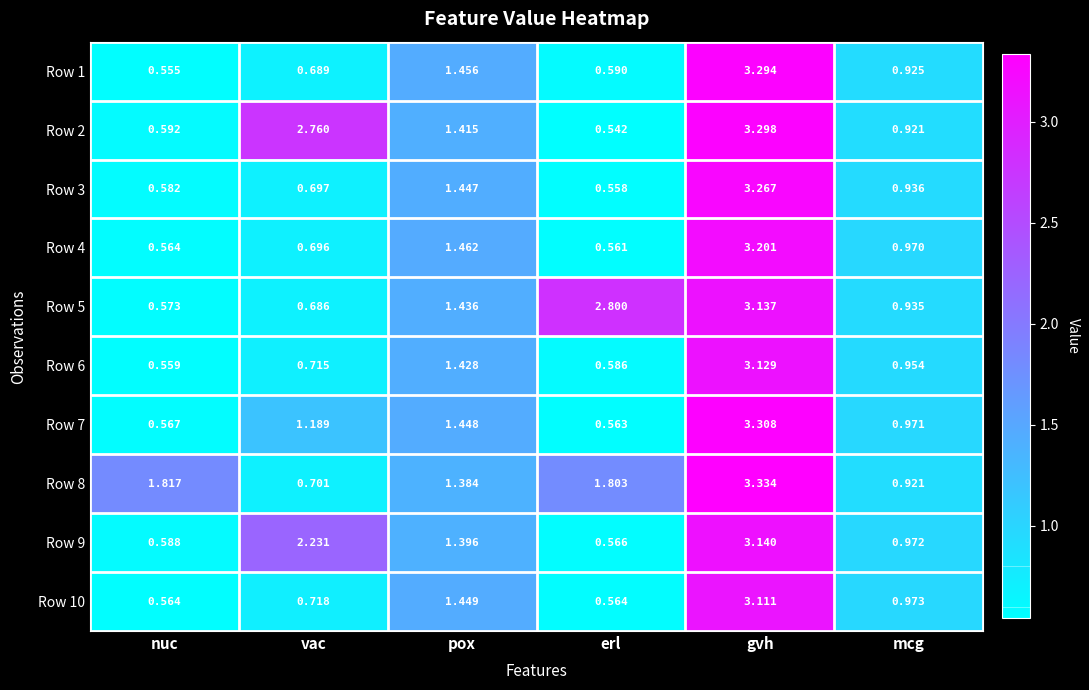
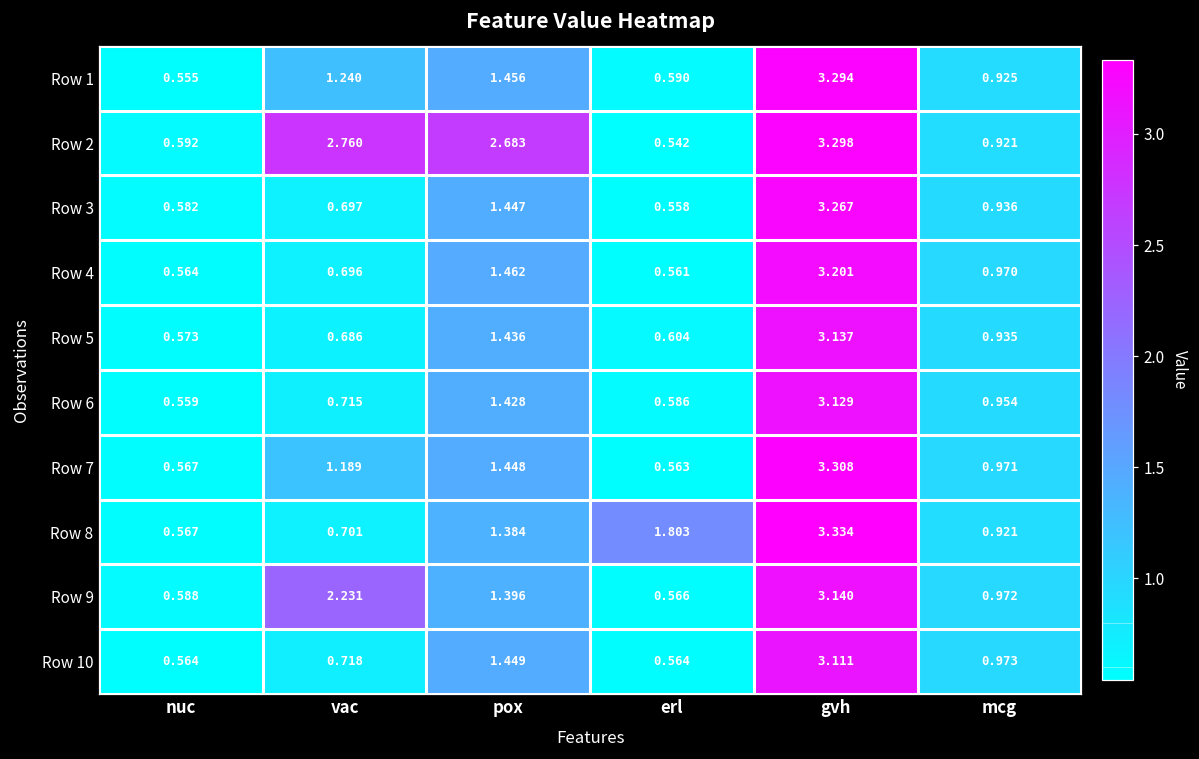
  {
    "Row 1": {
      "nuc": 0.555,
-     "vac": 0.689,
+     "vac": 1.240,
      "pox": 1.456,
      "erl": 0.590,
      "gvh": 3.294,
      "mcg": 0.925
    },
    "Row 2": {
      "nuc": 0.592,
      "vac": 2.760,
-     "pox": 1.415,
+     "pox": 2.683,
      "erl": 0.542,
      "gvh": 3.298,
      "mcg": 0.921
    },
    "Row 3": {
      "nuc": 0.582,
      "vac": 0.697,
      "pox": 1.447,
      "erl": 0.558,
      "gvh": 3.267,
      "mcg": 0.936
    },
    "Row 4": {
      "nuc": 0.564,
      "vac": 0.696,
      "pox": 1.462,
      "erl": 0.561,
      "gvh": 3.201,
      "mcg": 0.970
    },
    "Row 5": {
      "nuc": 0.573,
      "vac": 0.686,
      "pox": 1.436,
-     "erl": 2.800,
+     "erl": 0.604,
      "gvh": 3.137,
      "mcg": 0.935
    },
    "Row 6": {
      "nuc": 0.559,
      "vac": 0.715,
      "pox": 1.428,
      "erl": 0.586,
      "gvh": 3.129,
      "mcg": 0.954
    },
    "Row 7": {
      "nuc": 0.567,
      "vac": 1.189,
      "pox": 1.448,
      "erl": 0.563,
      "gvh": 3.308,
      "mcg": 0.971
    },
    "Row 8": {
-     "nuc": 1.817,
+     "nuc": 0.567,
      "vac": 0.701,
      "pox": 1.384,
      "erl": 1.803,
      "gvh": 3.334,
      "mcg": 0.921
    },
    "Row 9": {
      "nuc": 0.588,
      "vac": 2.231,
      "pox": 1.396,
      "erl": 0.566,
      "gvh": 3.140,
      "mcg": 0.972
    },
    "Row 10": {
      "nuc": 0.564,
      "vac": 0.718,
      "pox": 1.449,
      "erl": 0.564,
      "gvh": 3.111,
      "mcg": 0.973
    }
  }
